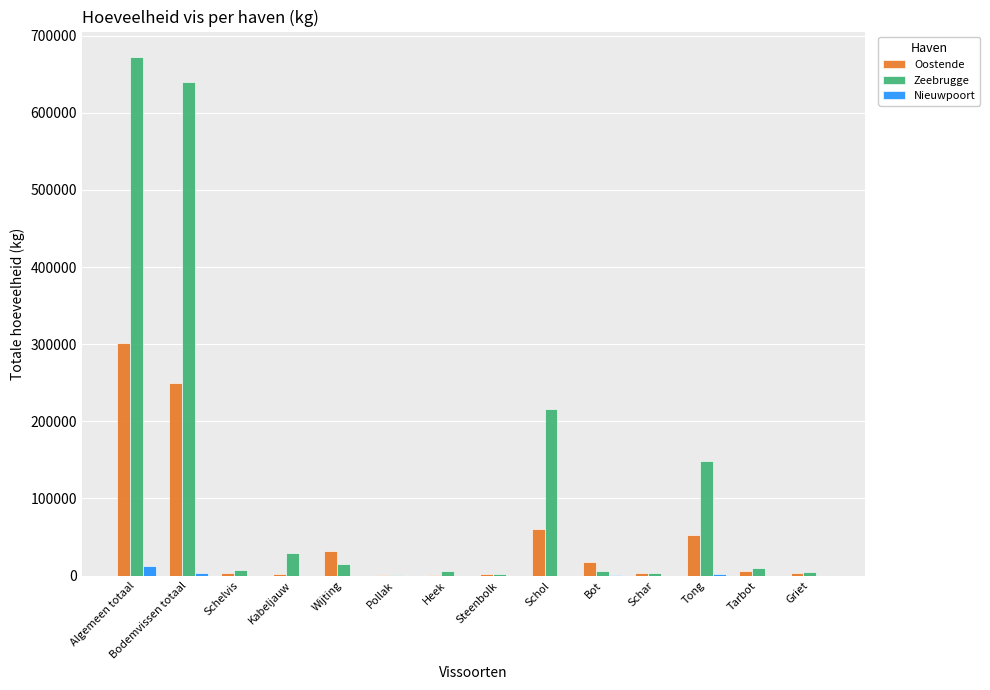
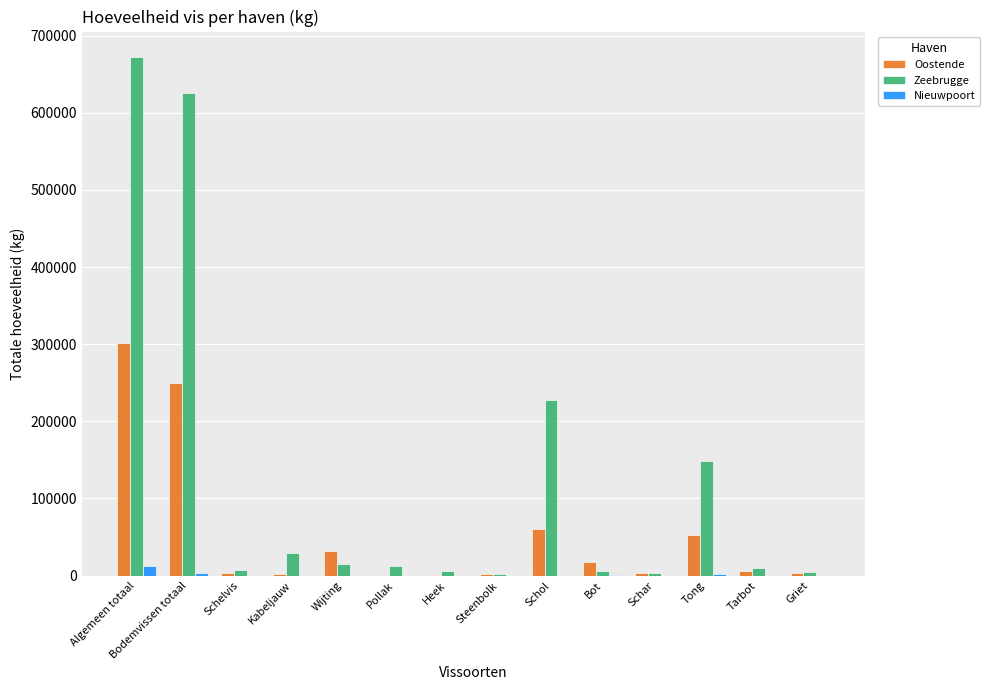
  {
    "Oostende": {
      "Algemeen totaal": 300000,
      "Bodemvissen totaal": 250000,
      "Schelvis": 0,
      "Wijting": 30000,
      "Schol": 60000,
      "Bot": 20000,
      "Tong": 50000,
      "Tarbot": 10000,
      "Griet": 0
    },
    "Zeebrugge": {
      "Algemeen totaal": 670000,
-     "Bodemvissen totaal": 640000,
+     "Bodemvissen totaal": 630000,
      "Schelvis": 10000,
      "Kabeljauw": 30000,
      "Wijting": 20000,
-     "Pollak": 0,
+     "Pollak": 10000,
      "Heek": 10000,
-     "Schol": 220000,
+     "Schol": 230000,
      "Bot": 10000,
      "Schar": 0,
      "Tong": 150000,
      "Tarbot": 10000,
      "Griet": 0
    },
    "Nieuwpoort": {
      "Algemeen totaal": 10000,
      "Bodemvissen totaal": 0,
      "Schelvis": 0,
      "Kabeljauw": 0,
      "Wijting": 0,
      "Pollak": 0,
      "Heek": 0,
      "Steenbolk": 0,
      "Schar": 0
    }
  }
